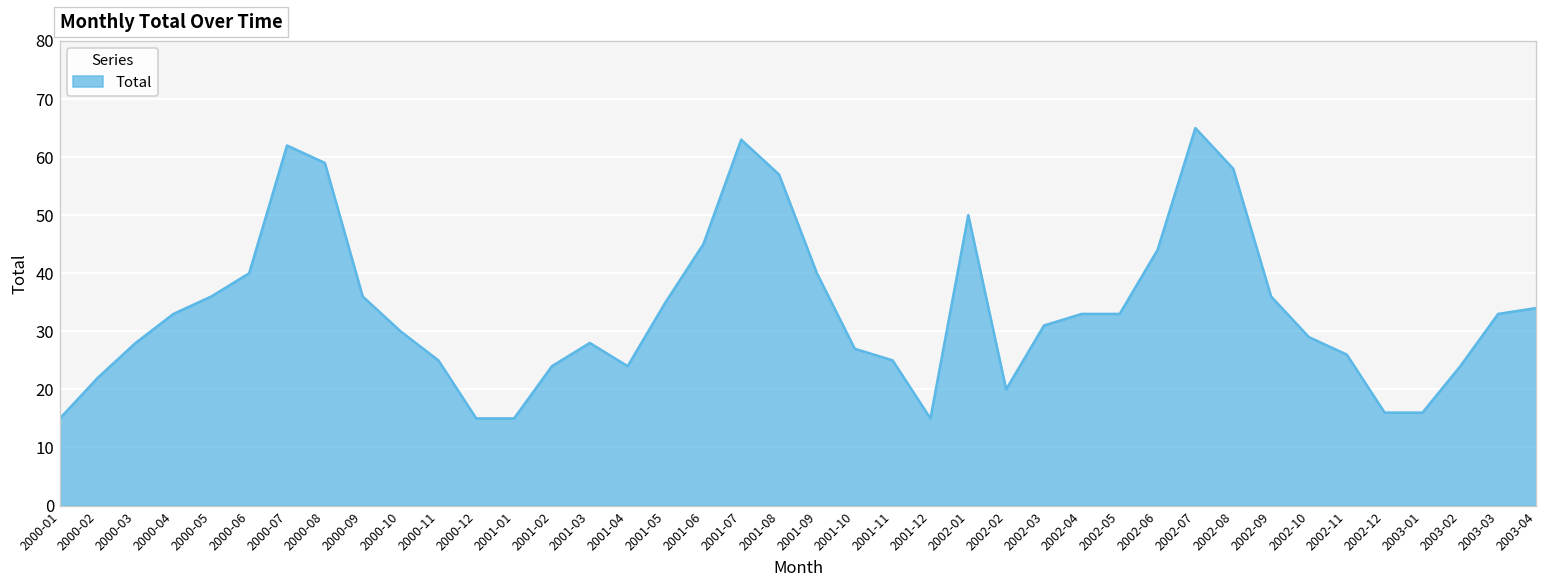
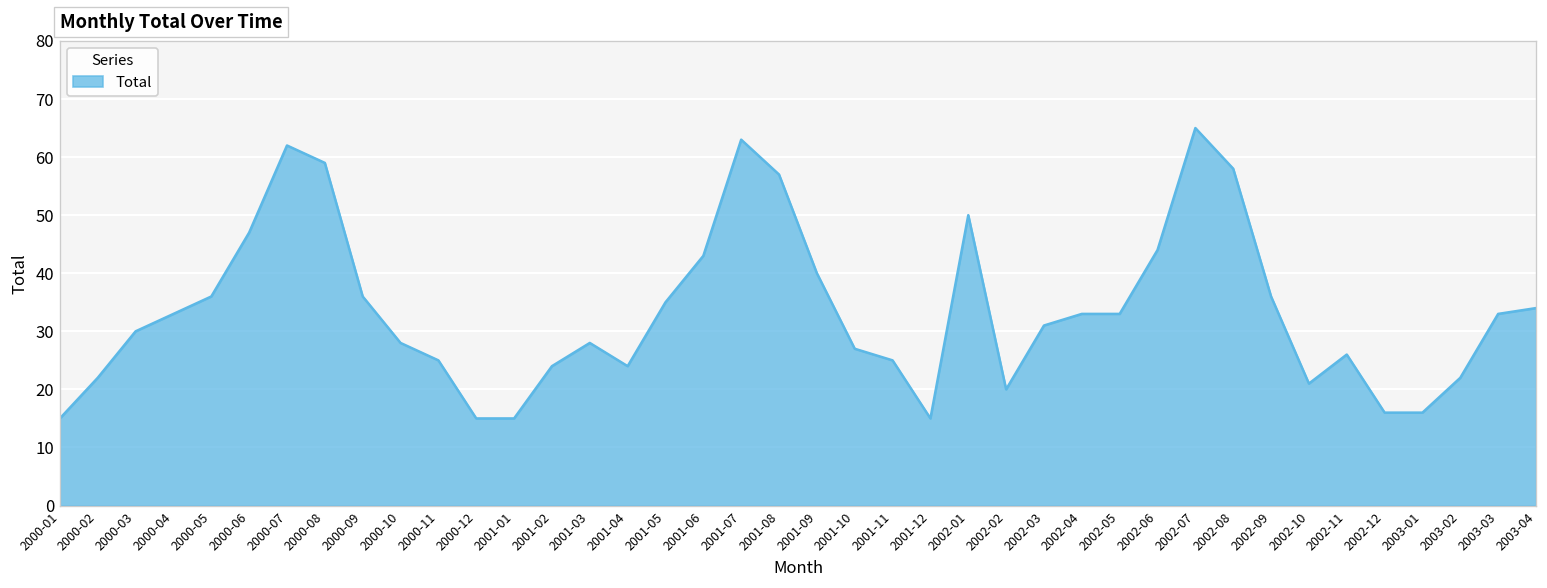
  {
    "2000-01": 15,
    "2000-02": 22,
-   "2000-03": 28,
+   "2000-03": 30,
    "2000-04": 33,
    "2000-05": 36,
-   "2000-06": 40,
+   "2000-06": 47,
    "2000-07": 62,
    "2000-08": 59,
    "2000-09": 36,
-   "2000-10": 30,
+   "2000-10": 28,
    "2000-11": 25,
    "2000-12": 15,
    "2001-01": 15,
    "2001-02": 24,
    "2001-03": 28,
    "2001-04": 24,
    "2001-05": 35,
-   "2001-06": 45,
+   "2001-06": 43,
    "2001-07": 63,
    "2001-08": 57,
    "2001-09": 40,
    "2001-10": 27,
    "2001-11": 25,
    "2001-12": 15,
    "2002-01": 50,
    "2002-02": 20,
    "2002-03": 31,
    "2002-04": 33,
    "2002-05": 33,
    "2002-06": 44,
    "2002-07": 65,
    "2002-08": 58,
    "2002-09": 36,
-   "2002-10": 29,
+   "2002-10": 21,
    "2002-11": 26,
    "2002-12": 16,
    "2003-01": 16,
-   "2003-02": 24,
+   "2003-02": 22,
    "2003-03": 33,
    "2003-04": 34
  }
